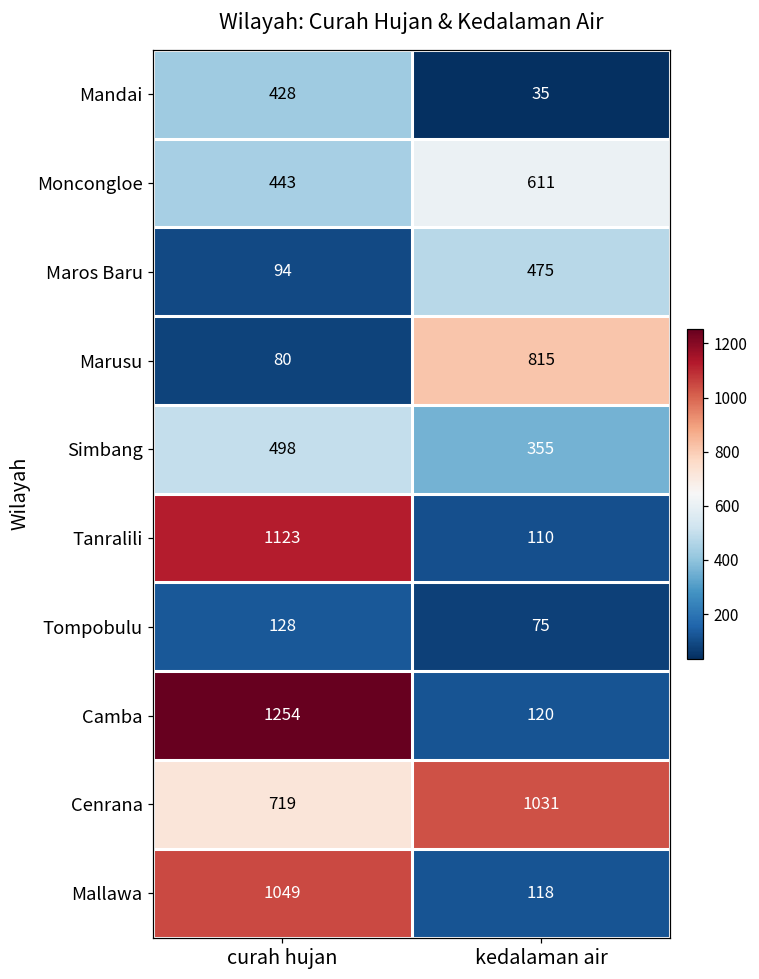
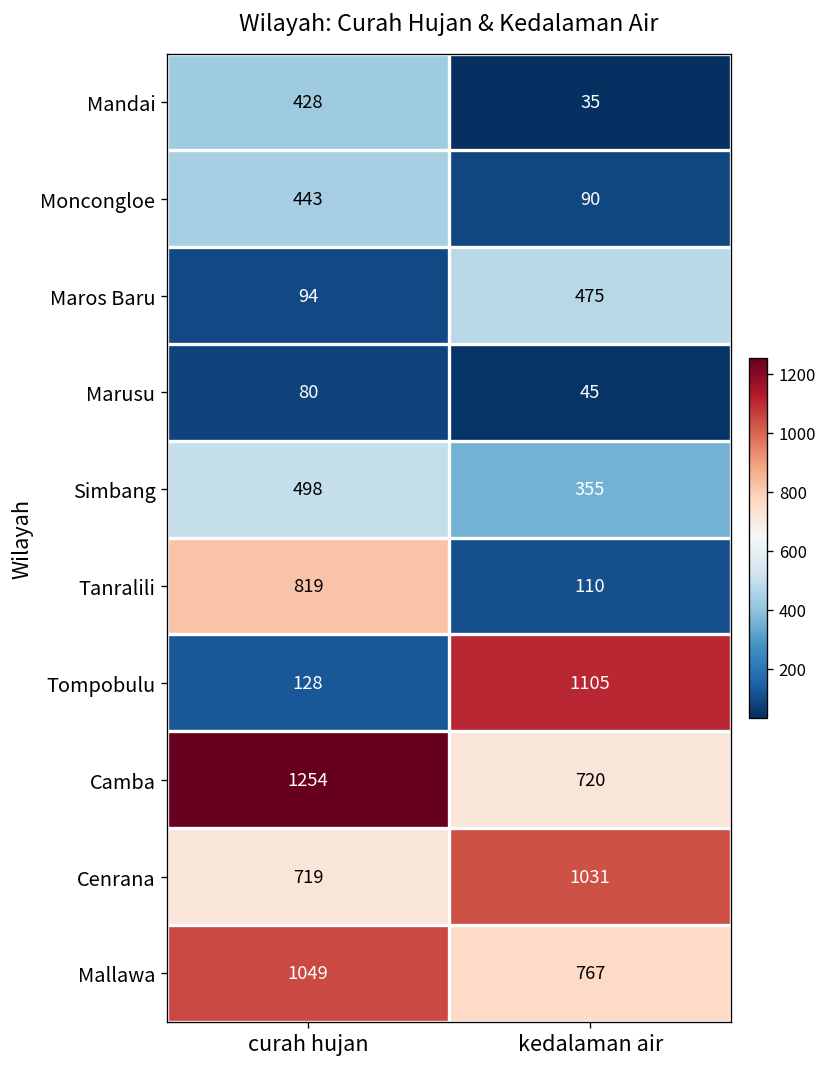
  {
    "Mandai": {
      "curah hujan": 428,
      "kedalaman air": 35
    },
    "Moncongloe": {
      "curah hujan": 443,
-     "kedalaman air": 611
+     "kedalaman air": 90
    },
    "Maros Baru": {
      "curah hujan": 94,
      "kedalaman air": 475
    },
    "Marusu": {
      "curah hujan": 80,
-     "kedalaman air": 815
+     "kedalaman air": 45
    },
    "Simbang": {
      "curah hujan": 498,
      "kedalaman air": 355
    },
    "Tanralili": {
-     "curah hujan": 1123,
+     "curah hujan": 819,
      "kedalaman air": 110
    },
    "Tompobulu": {
      "curah hujan": 128,
-     "kedalaman air": 75
+     "kedalaman air": 1105
    },
    "Camba": {
      "curah hujan": 1254,
-     "kedalaman air": 120
+     "kedalaman air": 720
    },
    "Cenrana": {
      "curah hujan": 719,
      "kedalaman air": 1031
    },
    "Mallawa": {
      "curah hujan": 1049,
-     "kedalaman air": 118
+     "kedalaman air": 767
    }
  }
